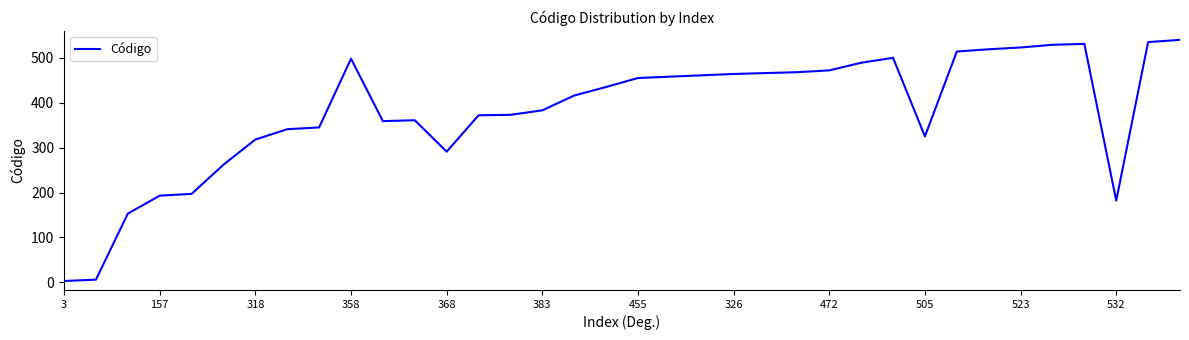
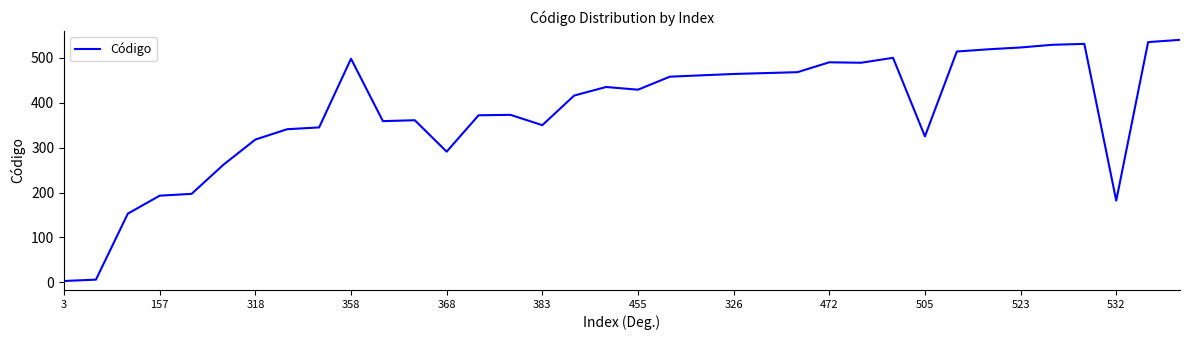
  {
    "3": 0,
    "157": 190,
    "318": 320,
    "358": 500,
    "368": 290,
-   "383": 380,
-   "455": 460,
+   "383": 350,
+   "455": 430,
    "326": 460,
-   "472": 470,
+   "472": 490,
    "505": 330,
    "523": 520,
    "532": 180
  }
